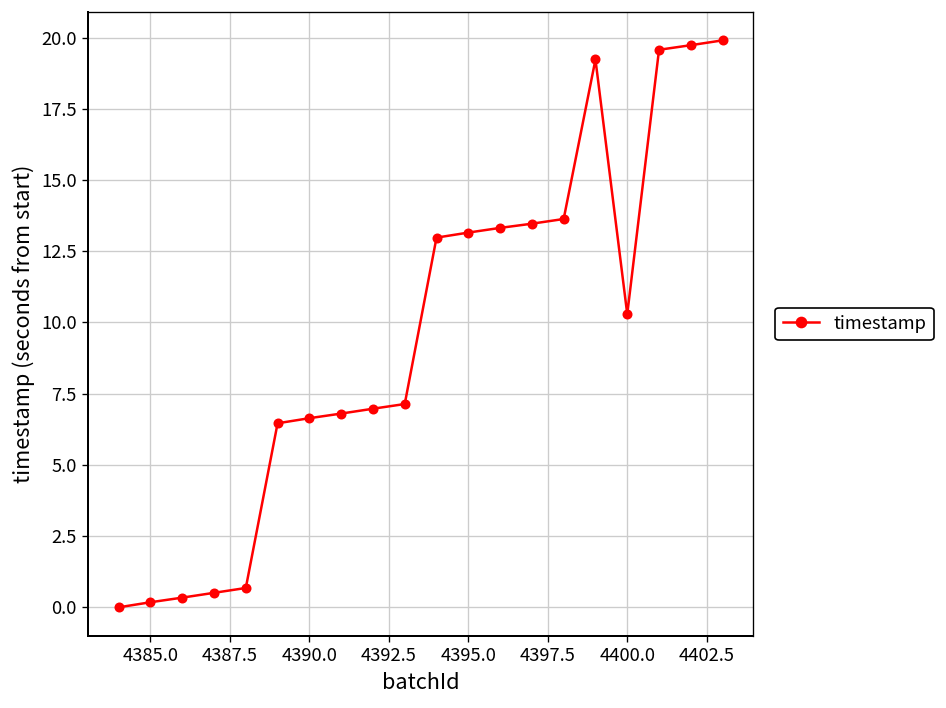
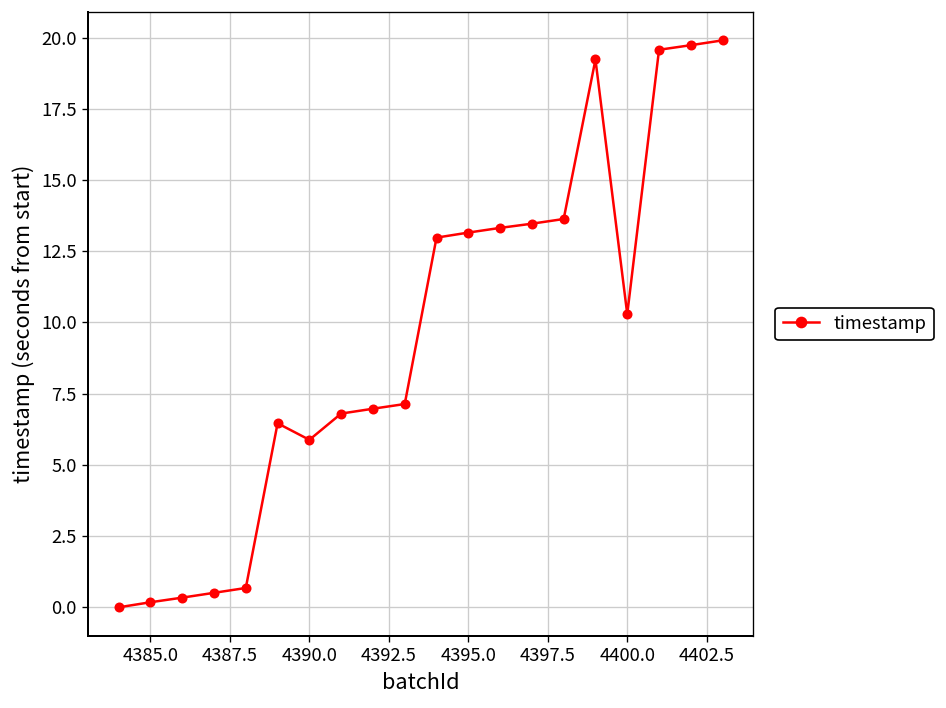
  {
    "4385.0": 0.2,
-   "4390.0": 6.6,
+   "4390.0": 5.9,
    "4395.0": 13.2,
    "4400.0": 10.3
  }
